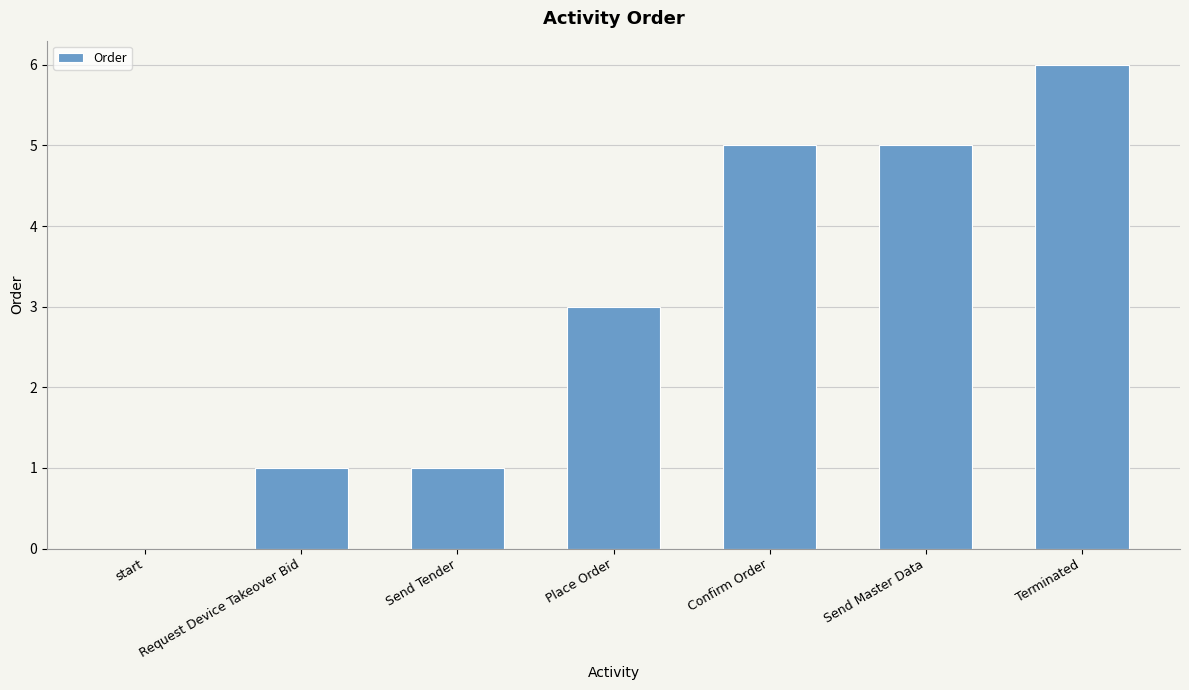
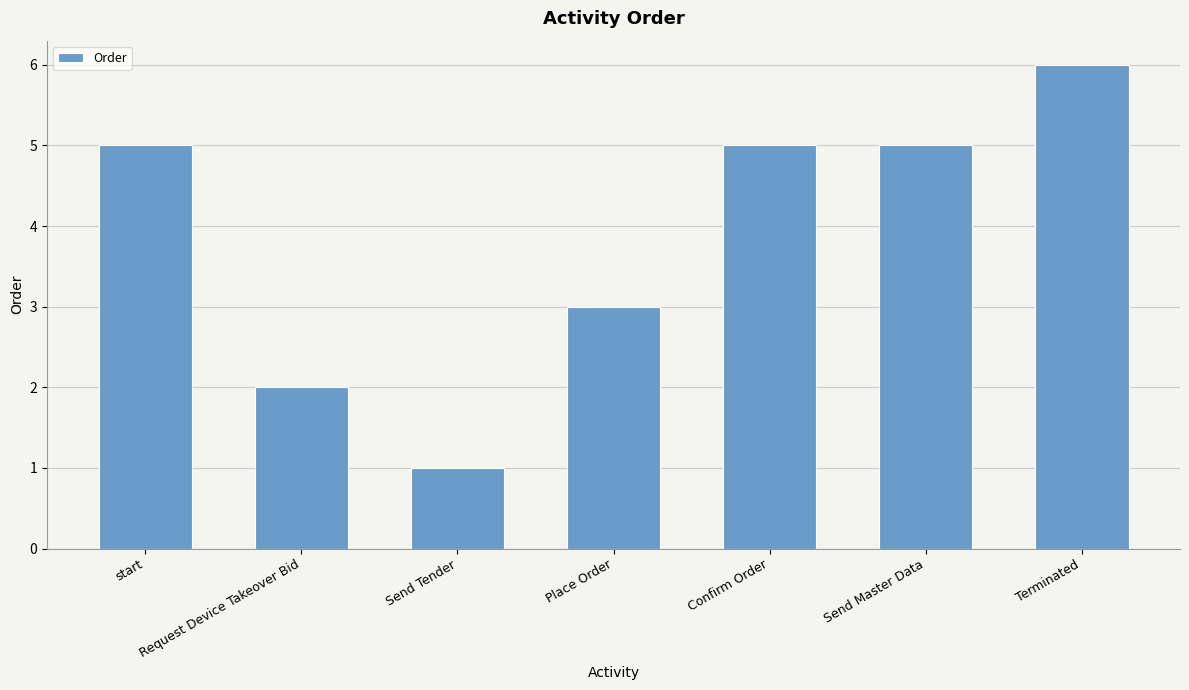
  {
-   "start": 0,
-   "Request Device Takeover Bid": 1,
+   "start": 5,
+   "Request Device Takeover Bid": 2,
    "Send Tender": 1,
    "Place Order": 3,
    "Confirm Order": 5,
    "Send Master Data": 5,
    "Terminated": 6
  }
